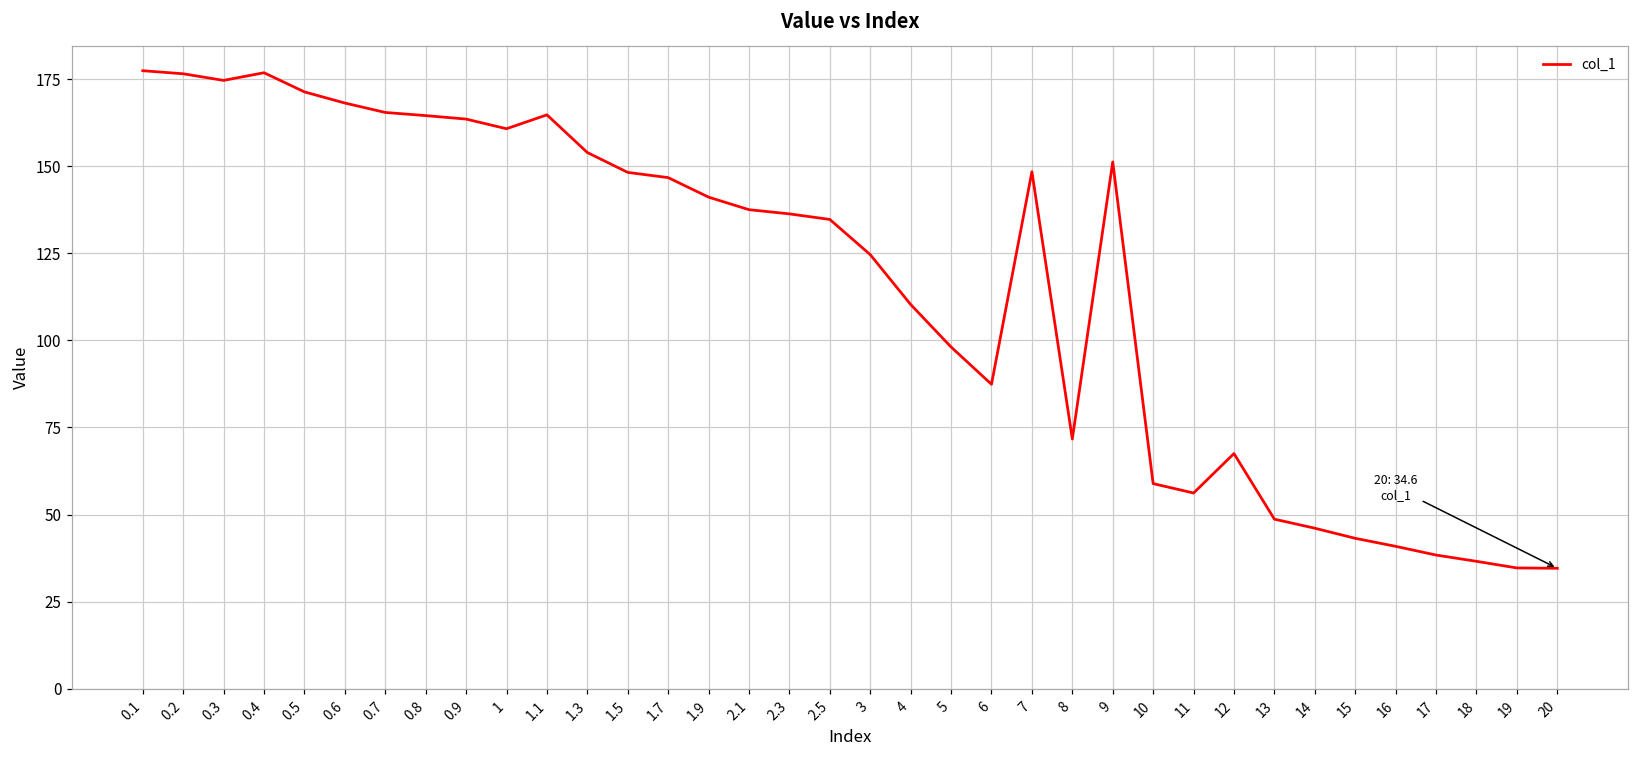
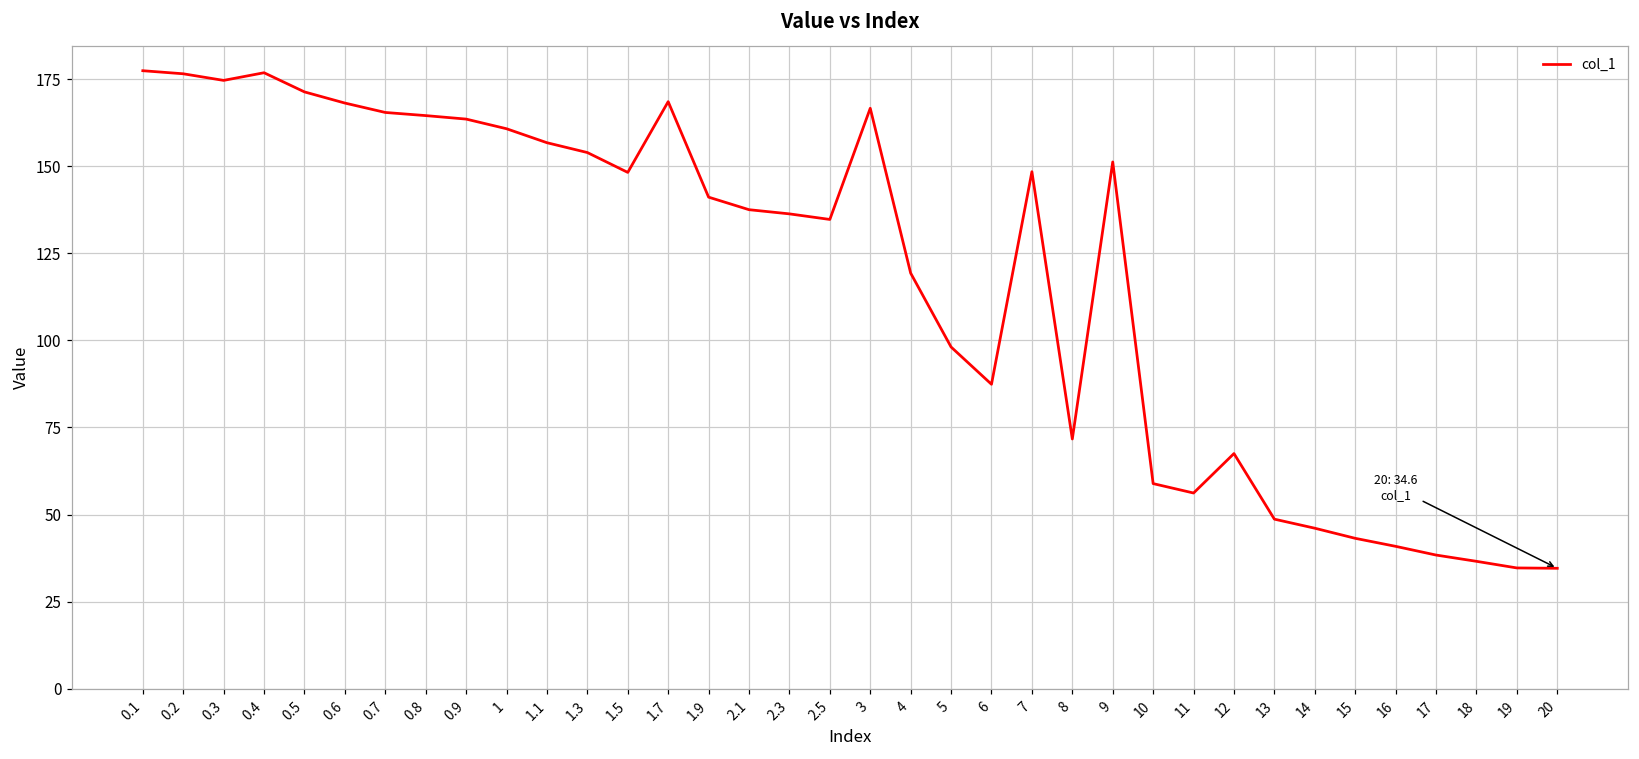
  {
    "0.1": 177,
    "0.2": 177,
    "0.3": 175,
    "0.4": 177,
    "0.5": 171,
    "0.6": 168,
    "0.7": 165,
    "0.8": 165,
    "0.9": 164,
    "1": 161,
-   "1.1": 165,
+   "1.1": 157,
    "1.3": 154,
    "1.5": 148,
-   "1.7": 147,
+   "1.7": 169,
    "1.9": 141,
    "2.1": 138,
    "2.3": 136,
    "2.5": 135,
-   "3": 125,
-   "4": 110,
+   "3": 167,
+   "4": 119,
    "5": 98,
    "6": 87,
    "7": 148,
    "8": 72,
    "9": 151,
    "10": 59,
    "11": 56,
    "12": 68,
    "13": 49,
    "14": 46,
    "15": 43,
    "19": 35,
    "20": 35
  }
